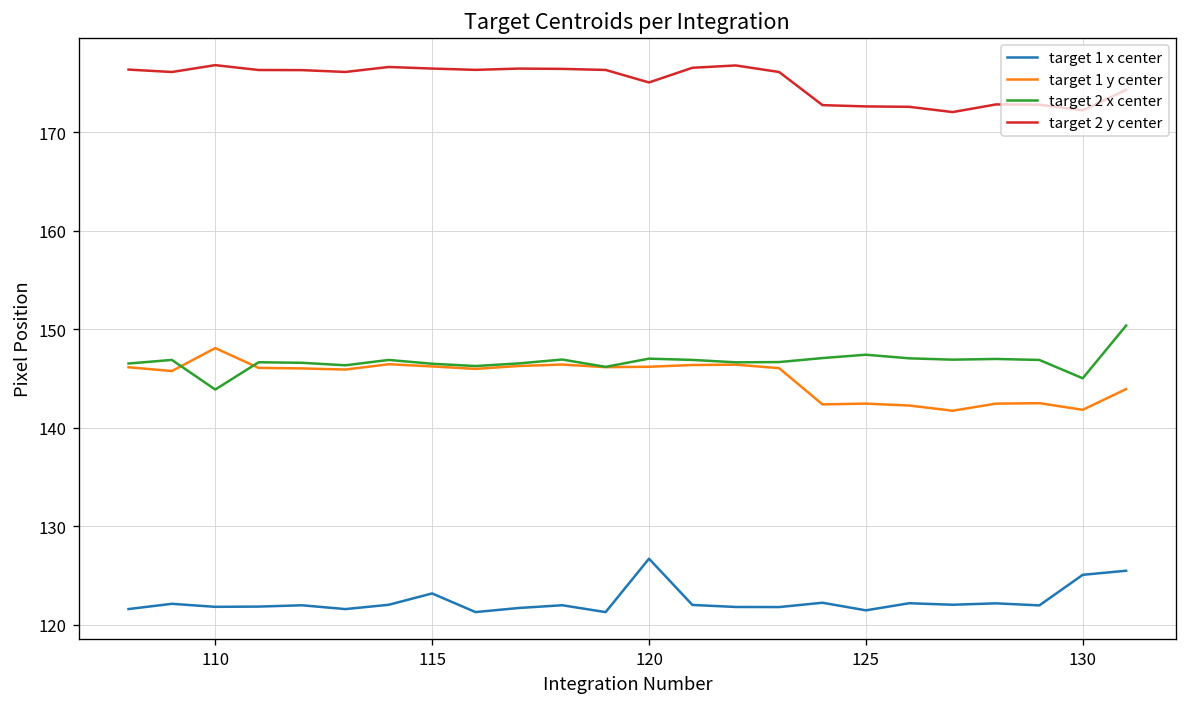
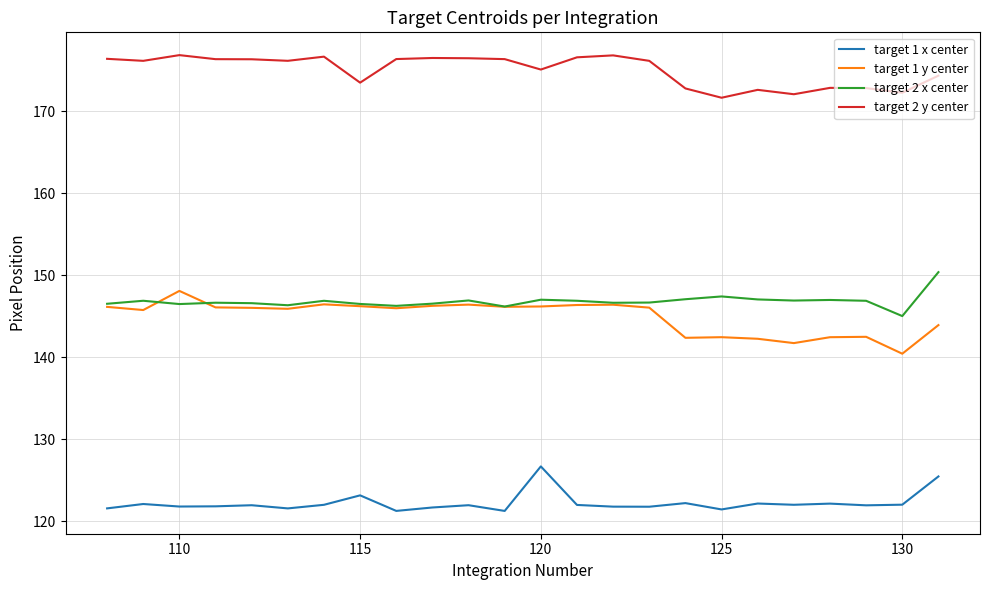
  {
    "target 1 x center": {
      "110": 122,
      "115": 123,
      "120": 127,
      "125": 121,
-     "130": 125
+     "130": 122
    },
    "target 1 y center": {
      "110": 148,
      "120": 146,
      "125": 142,
-     "130": 142
+     "130": 140
    },
    "target 2 x center": {
-     "110": 144,
+     "110": 146,
      "120": 147,
      "125": 147,
      "130": 145
    },
    "target 2 y center": {
      "110": 177,
-     "115": 176,
+     "115": 173,
      "120": 175,
-     "125": 173
+     "125": 172
    }
  }
